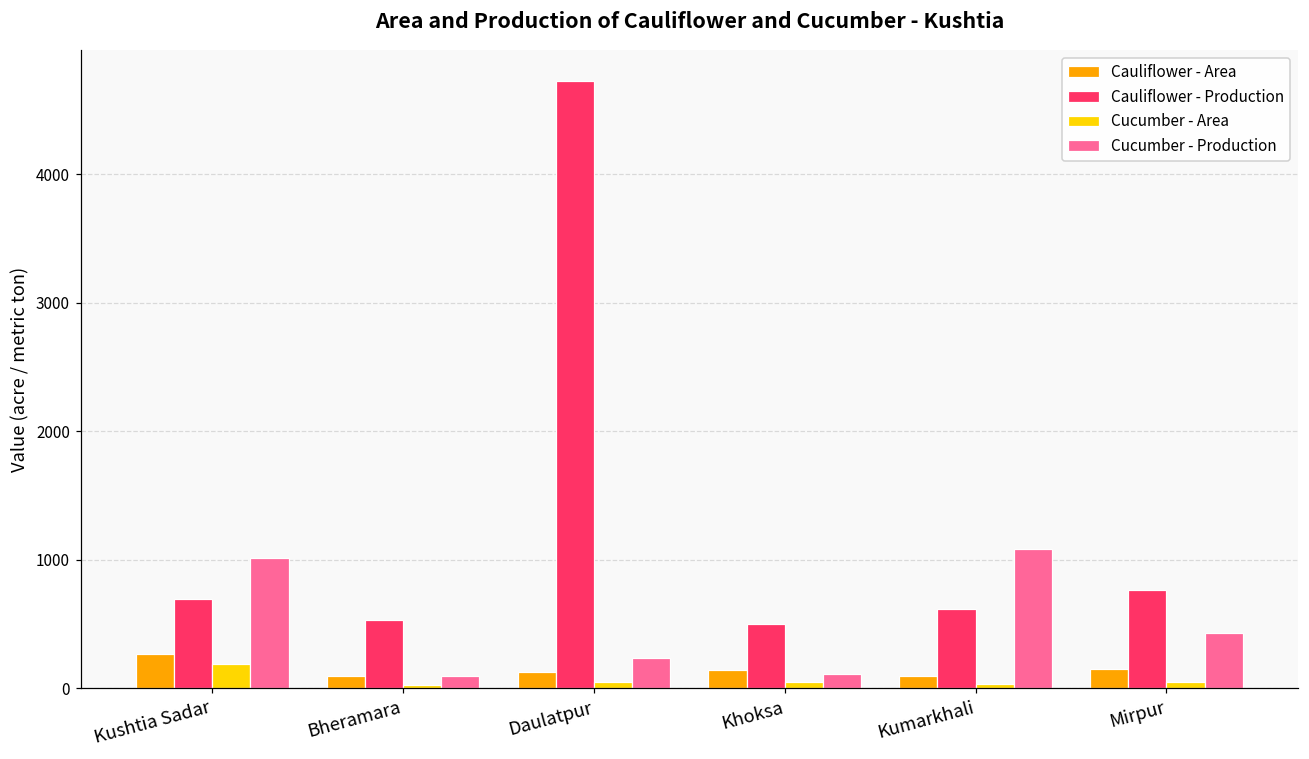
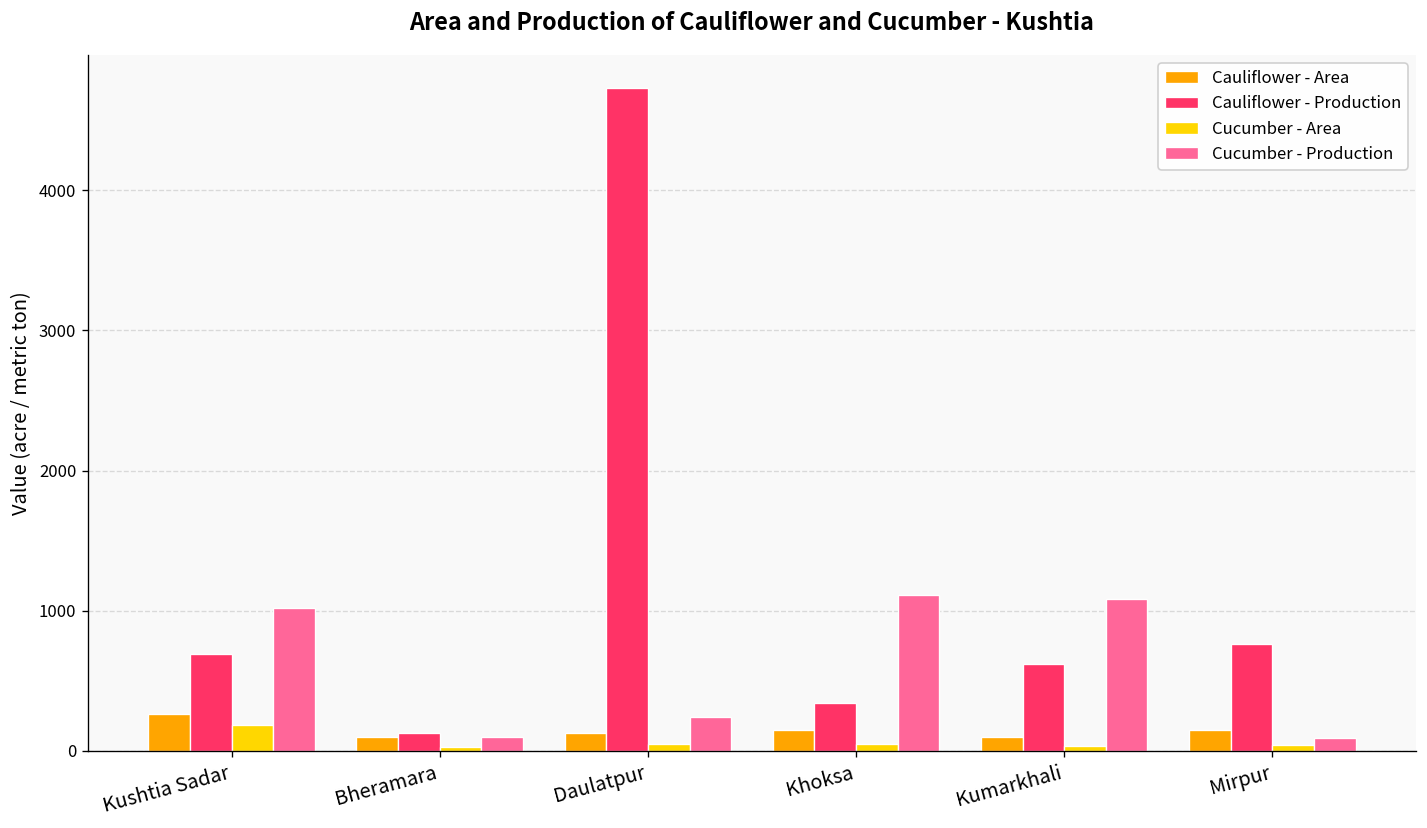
  {
    "Cauliflower - Production": {
      "Kushtia Sadar": 690,
-     "Bheramara": 530,
+     "Bheramara": 130,
      "Daulatpur": 4730,
-     "Khoksa": 500,
+     "Khoksa": 340,
      "Kumarkhali": 620,
      "Mirpur": 770
    },
    "Cucumber - Production": {
      "Kushtia Sadar": 1020,
      "Bheramara": 100,
      "Daulatpur": 240,
-     "Khoksa": 120,
+     "Khoksa": 1110,
      "Kumarkhali": 1080,
-     "Mirpur": 430
+     "Mirpur": 90
    }
  }
